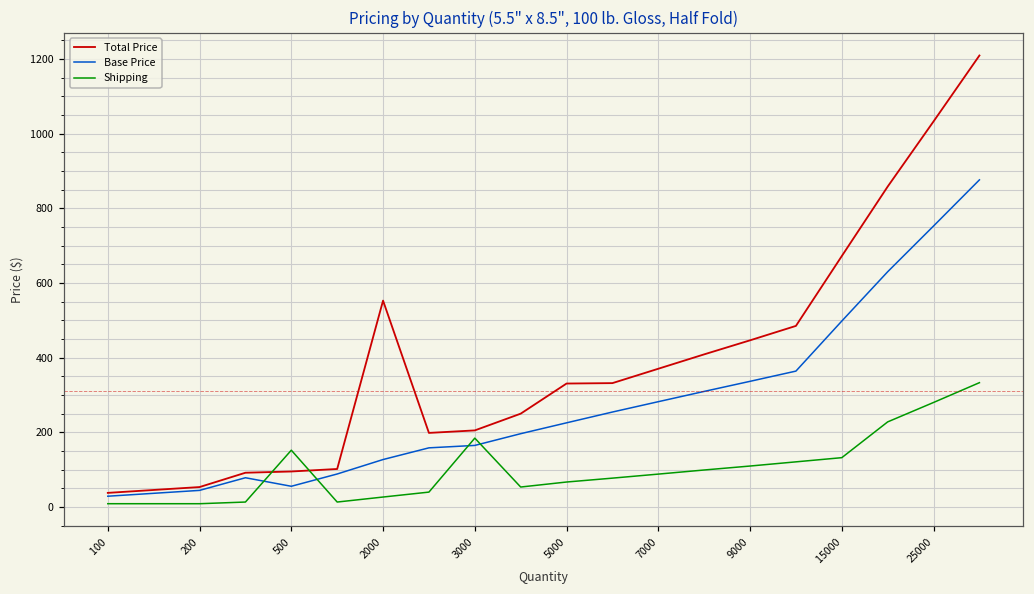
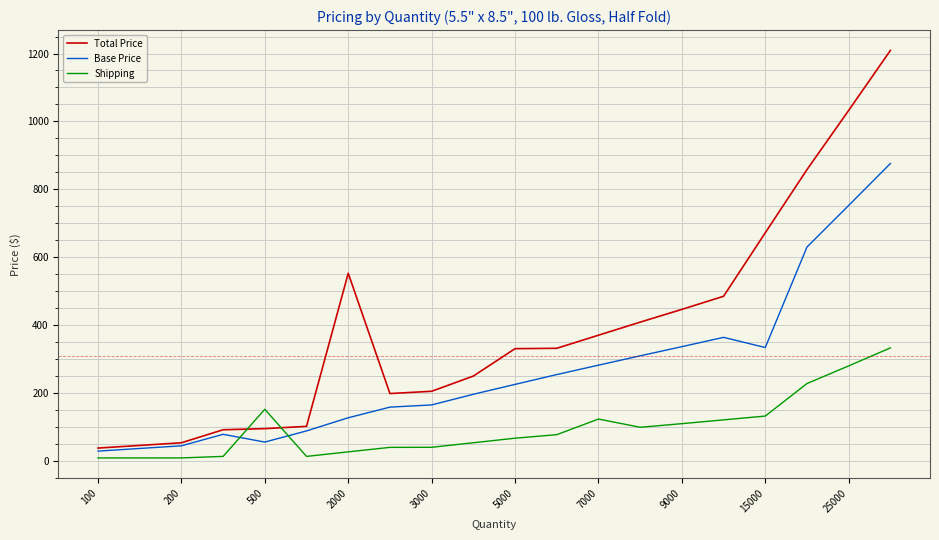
  {
    "Total Price": {
      "100": 40,
      "200": 50,
      "500": 100,
      "2000": 550,
      "3000": 210,
      "5000": 330,
      "7000": 370,
      "9000": 450,
      "15000": 670,
      "25000": 1030
    },
    "Base Price": {
      "100": 30,
      "200": 40,
      "500": 60,
      "2000": 130,
      "3000": 170,
      "5000": 230,
      "7000": 280,
      "9000": 340,
-     "15000": 500,
+     "15000": 330,
      "25000": 750
    },
    "Shipping": {
      "100": 10,
      "200": 10,
      "500": 150,
      "2000": 30,
-     "3000": 180,
+     "3000": 40,
      "5000": 70,
-     "7000": 90,
+     "7000": 120,
      "9000": 110,
      "15000": 130,
      "25000": 280
    }
  }
